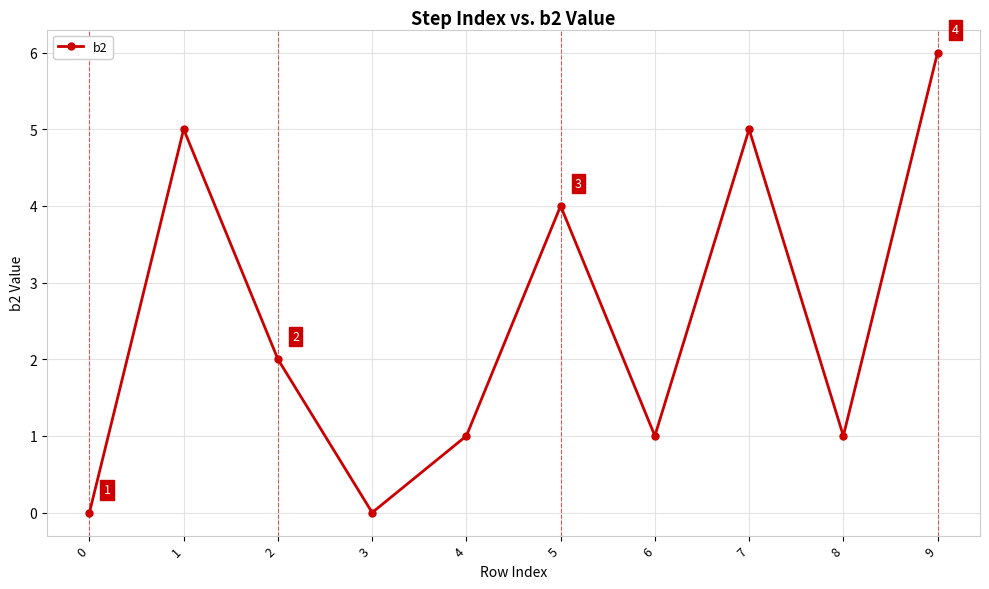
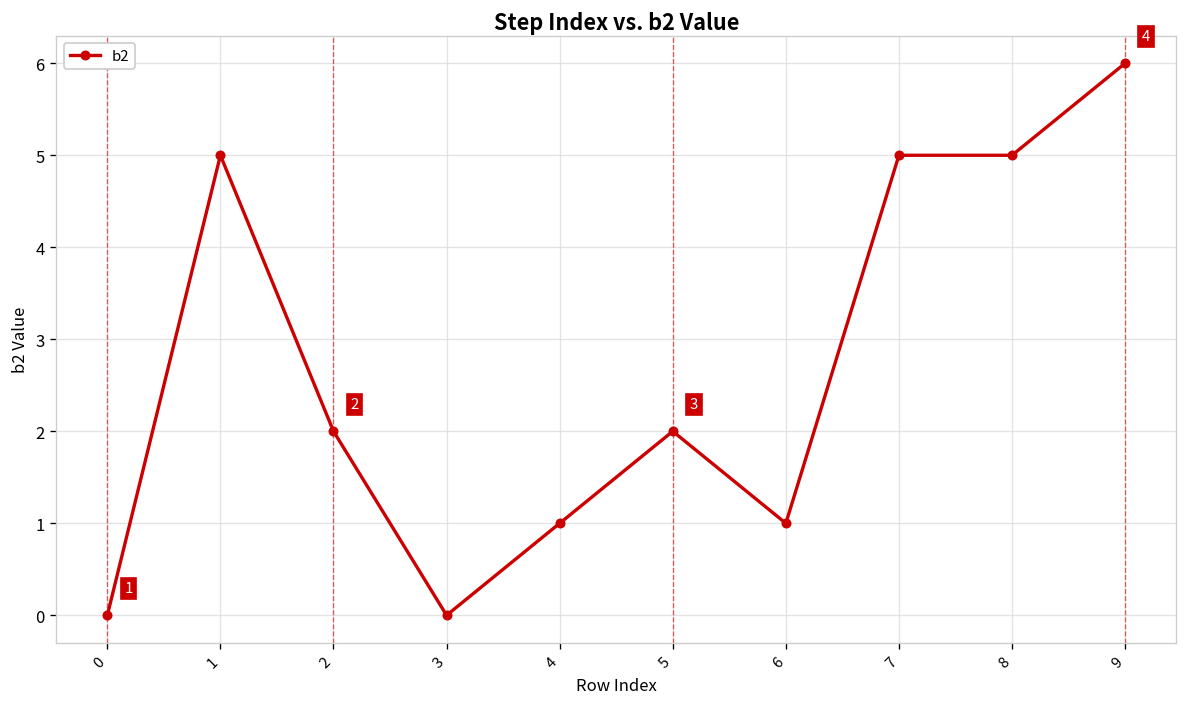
  {
    "1": 5,
    "3": 0,
    "4": 1,
-   "5": 4,
+   "5": 2,
    "6": 1,
    "7": 5,
-   "8": 1
+   "8": 5
  }
